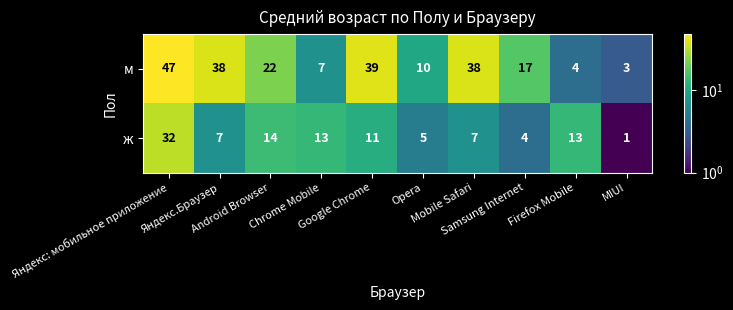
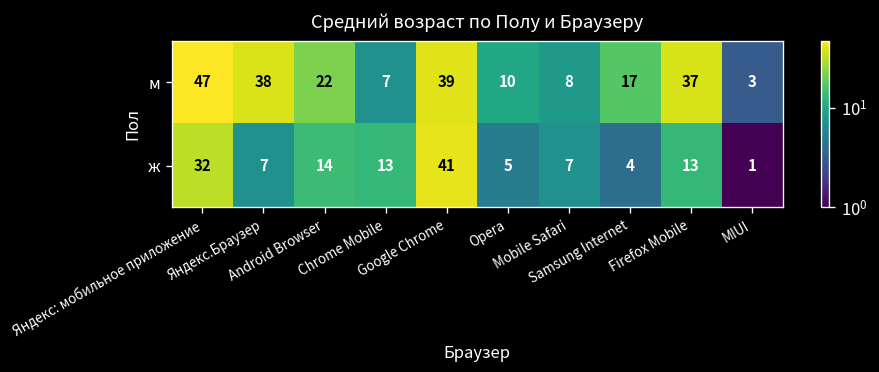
  {
    "м": {
      "Яндекс: мобильное приложение": 47,
      "Яндекс.Браузер": 38,
      "Android Browser": 22,
      "Chrome Mobile": 7,
      "Google Chrome": 39,
      "Opera": 10,
-     "Mobile Safari": 38,
+     "Mobile Safari": 8,
      "Samsung Internet": 17,
-     "Firefox Mobile": 4,
+     "Firefox Mobile": 37,
      "MIUI": 3
    },
    "ж": {
      "Яндекс: мобильное приложение": 32,
      "Яндекс.Браузер": 7,
      "Android Browser": 14,
      "Chrome Mobile": 13,
-     "Google Chrome": 11,
+     "Google Chrome": 41,
      "Opera": 5,
      "Mobile Safari": 7,
      "Samsung Internet": 4,
      "Firefox Mobile": 13,
      "MIUI": 1
    }
  }
